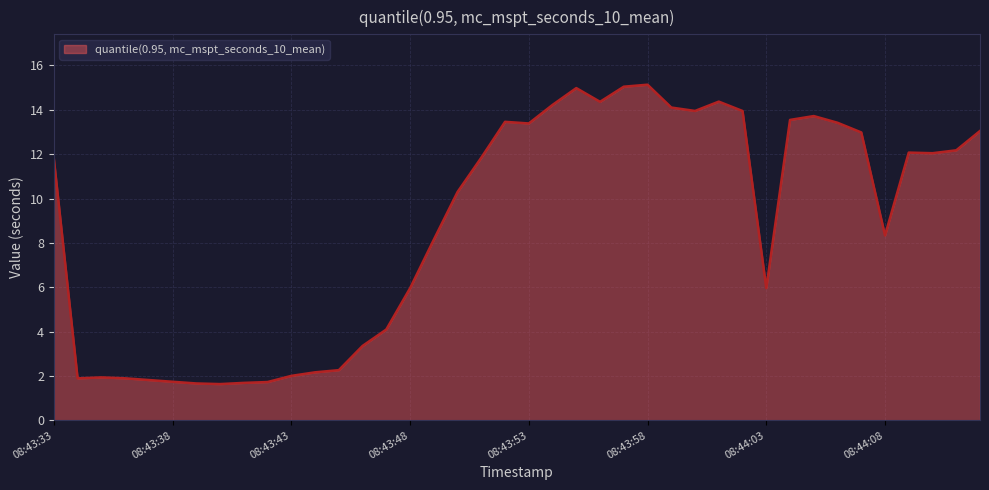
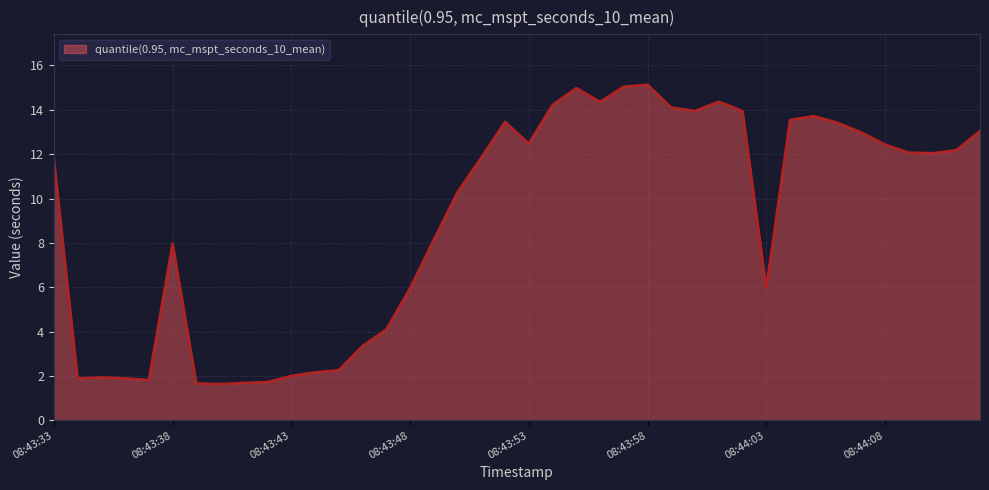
  {
    "08:43:33": 11.8,
-   "08:43:38": 1.7,
+   "08:43:38": 8.0,
    "08:43:43": 2.0,
    "08:43:48": 6.0,
-   "08:43:53": 13.4,
+   "08:43:53": 12.5,
    "08:43:58": 15.1,
    "08:44:03": 6.0,
-   "08:44:08": 8.3
+   "08:44:08": 12.4
  }
